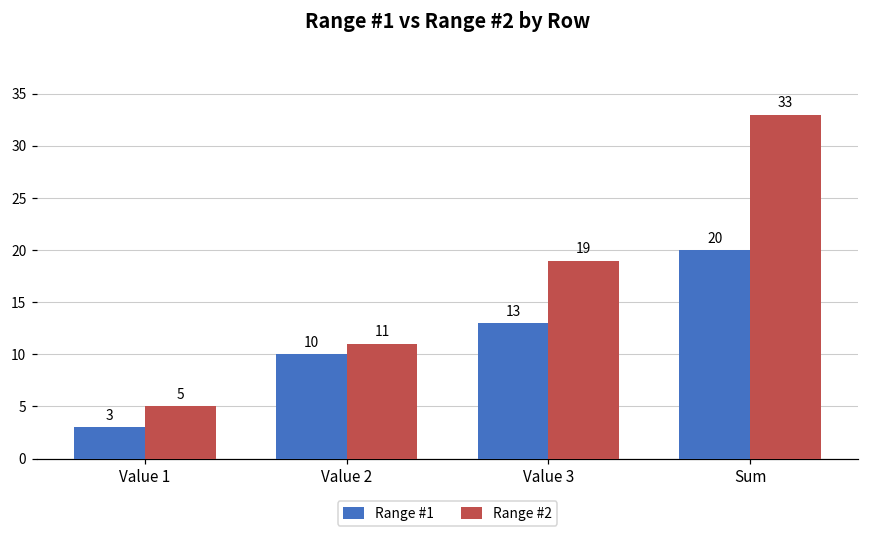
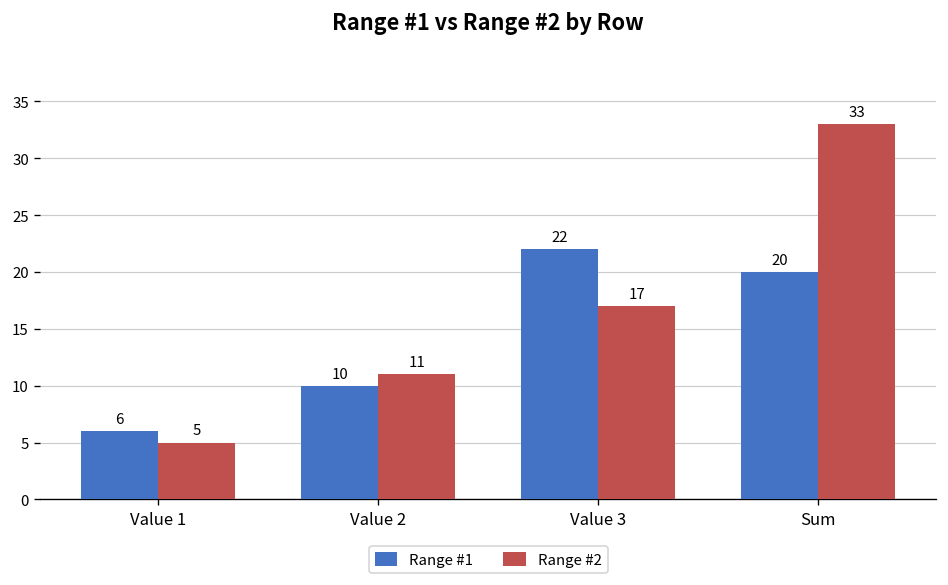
  {
    "Range #1": {
-     "Value 1": 3,
+     "Value 1": 6,
      "Value 2": 10,
-     "Value 3": 13,
+     "Value 3": 22,
      "Sum": 20
    },
    "Range #2": {
      "Value 1": 5,
      "Value 2": 11,
-     "Value 3": 19,
+     "Value 3": 17,
      "Sum": 33
    }
  }
